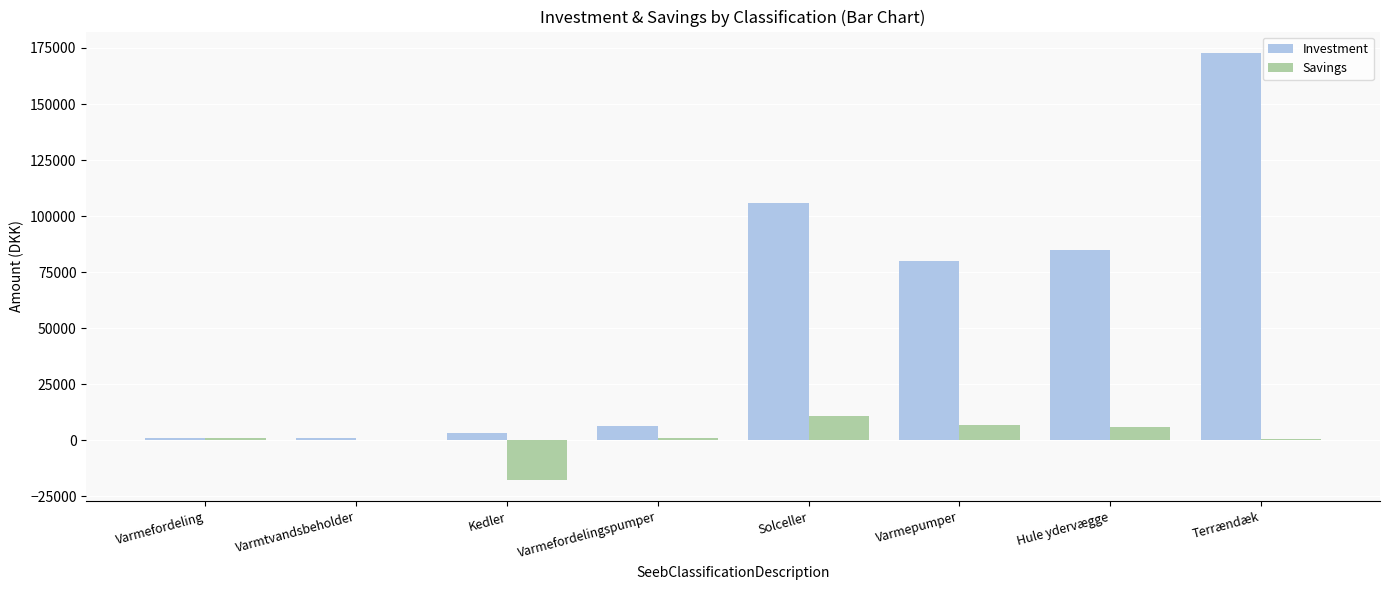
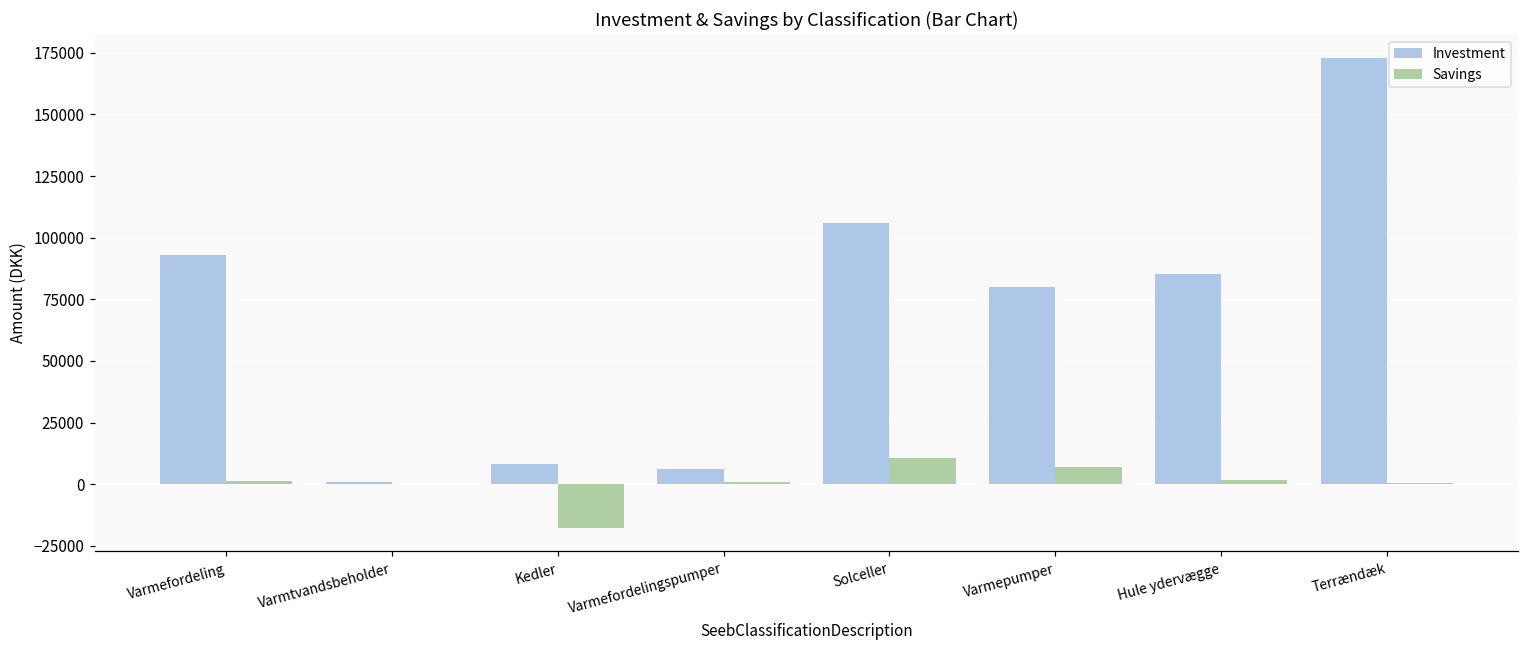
  {
    "Investment": {
-     "Varmefordeling": 1000,
-     "Kedler": 3000,
+     "Varmefordeling": 93000,
+     "Kedler": 8000,
      "Varmefordelingspumper": 6000,
      "Solceller": 106000,
      "Varmepumper": 80000,
      "Hule ydervægge": 85000,
      "Terrændæk": 173000
    },
    "Savings": {
      "Varmefordeling": 1000,
      "Varmtvandsbeholder": 0,
      "Kedler": -18000,
      "Solceller": 11000,
      "Varmepumper": 7000,
-     "Hule ydervægge": 6000
+     "Hule ydervægge": 2000
    }
  }
